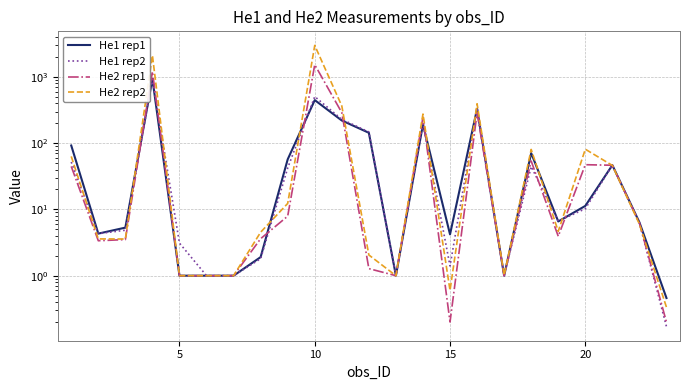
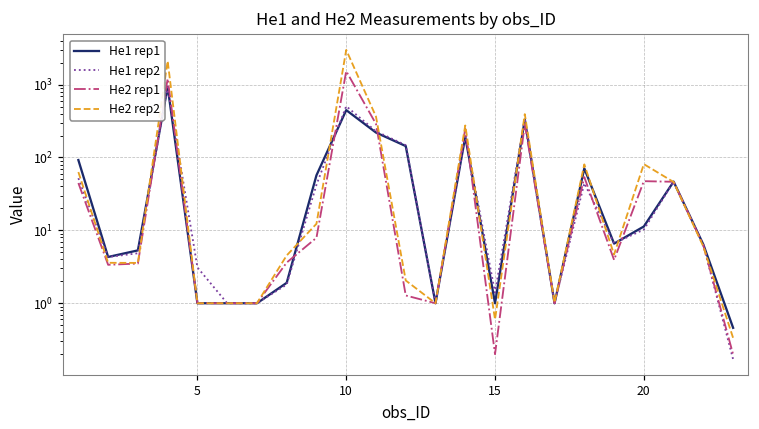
  {
    "He1 rep1": {
      "10": 400,
-     "15": 4,
+     "15": 1.0,
      "20": 11
    },
    "He1 rep2": {
      "5": 3,
      "10": 500,
      "15": 1.4,
      "20": 10
    },
    "He2 rep1": {
      "10": 1500,
      "15": 0.2,
      "20": 50
    },
    "He2 rep2": {
      "10": 3000,
      "15": 0.6,
      "20": 80
    }
  }
